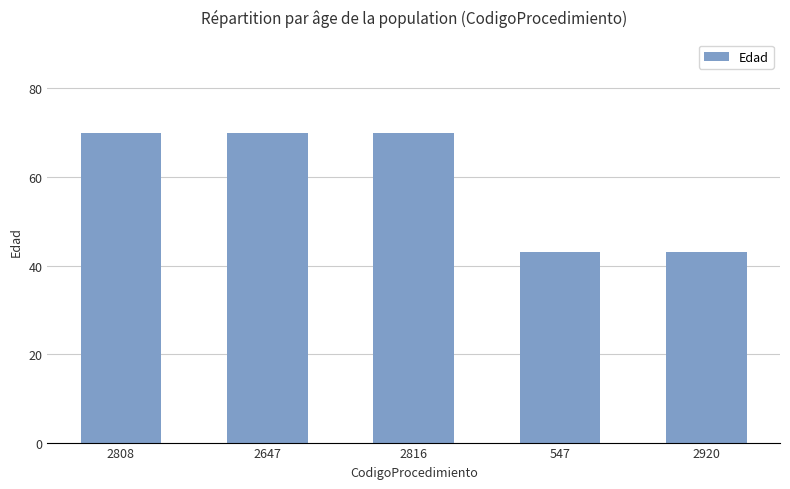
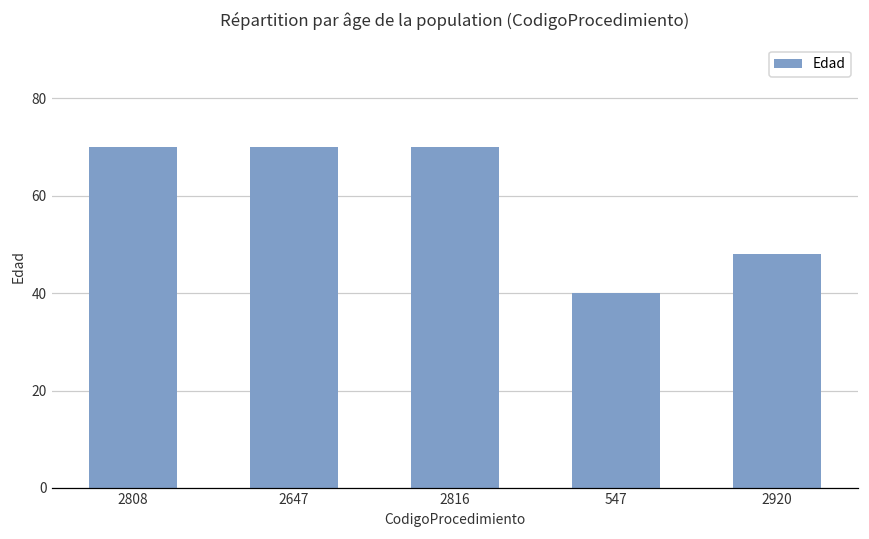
  {
    "2808": 70,
    "2647": 70,
    "2816": 70,
-   "547": 43,
-   "2920": 43
+   "547": 40,
+   "2920": 48
  }
